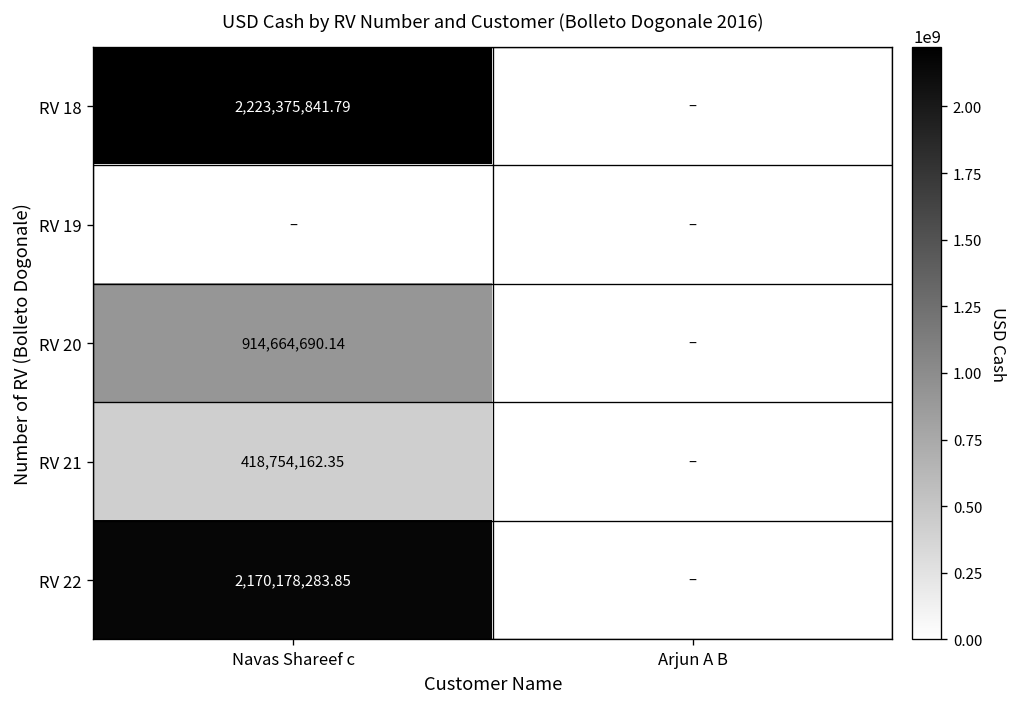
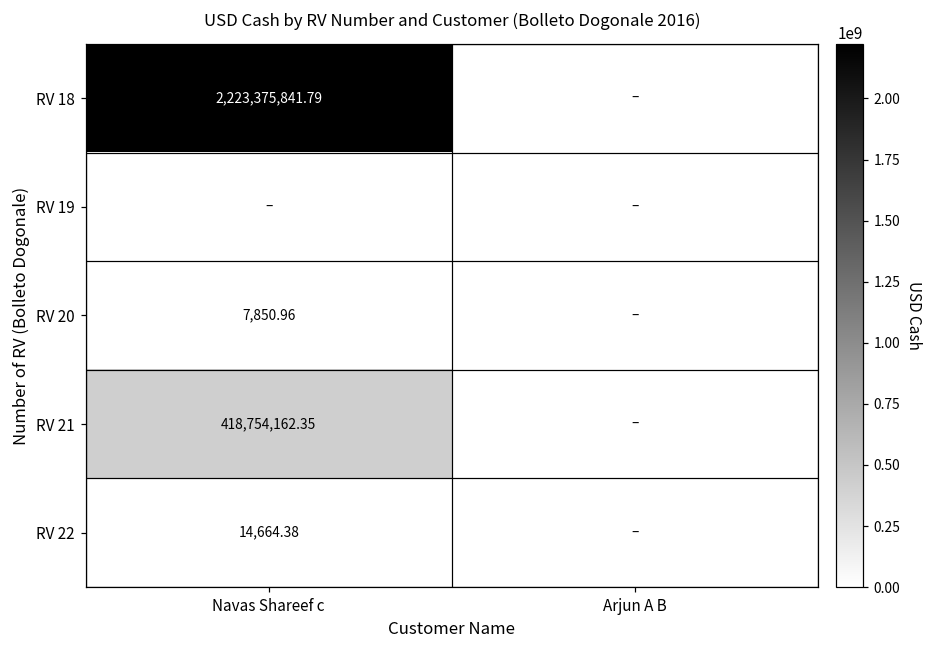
  {
    "RV 18": {
      "Navas Shareef c": "2,223,375,841.79"
    },
    "RV 20": {
-     "Navas Shareef c": "914,664,690.14"
+     "Navas Shareef c": "7,850.96"
    },
    "RV 21": {
      "Navas Shareef c": "418,754,162.35"
    },
    "RV 22": {
-     "Navas Shareef c": "2,170,178,283.85"
+     "Navas Shareef c": "14,664.38"
    }
  }
